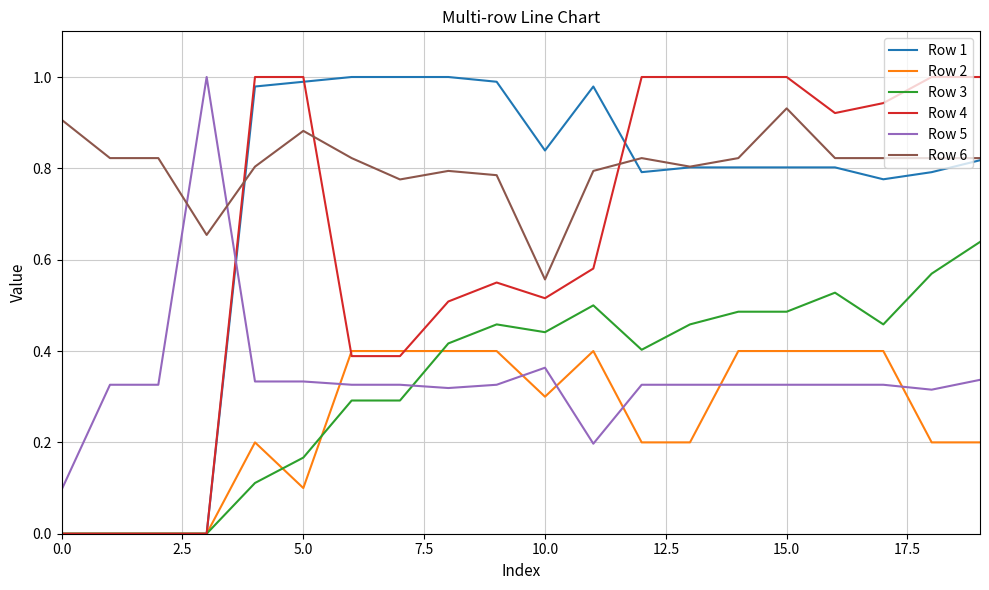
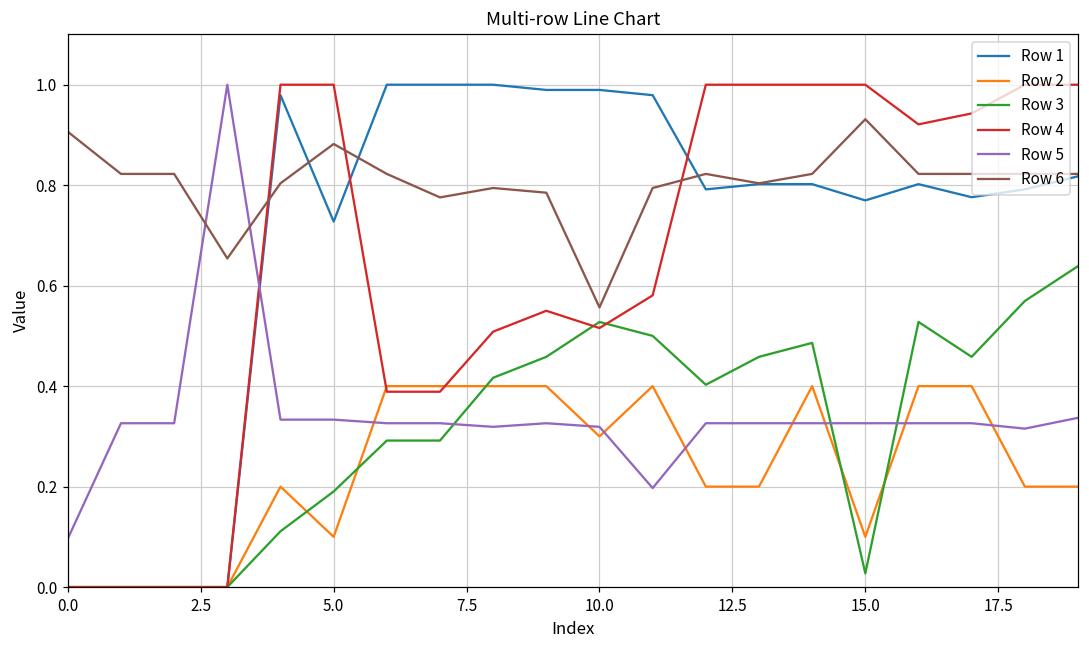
  {
    "Row 1": {
-     "5.0": 0.99,
-     "10.0": 0.84,
-     "15.0": 0.80
+     "5.0": 0.73,
+     "10.0": 0.99,
+     "15.0": 0.77
    },
    "Row 2": {
      "5.0": 0.1,
      "10.0": 0.3,
-     "15.0": 0.4
+     "15.0": 0.1
    },
    "Row 3": {
-     "5.0": 0.17,
-     "10.0": 0.44,
-     "15.0": 0.49
+     "5.0": 0.19,
+     "10.0": 0.53,
+     "15.0": 0.03
    },
    "Row 4": {
      "5.0": 1.00,
      "10.0": 0.52,
      "15.0": 1.00
    },
    "Row 5": {
      "0.0": 0.10,
      "5.0": 0.33,
-     "10.0": 0.36,
+     "10.0": 0.32,
      "15.0": 0.33
    },
    "Row 6": {
      "0.0": 0.91,
      "5.0": 0.88,
      "10.0": 0.56,
      "15.0": 0.93
    }
  }
